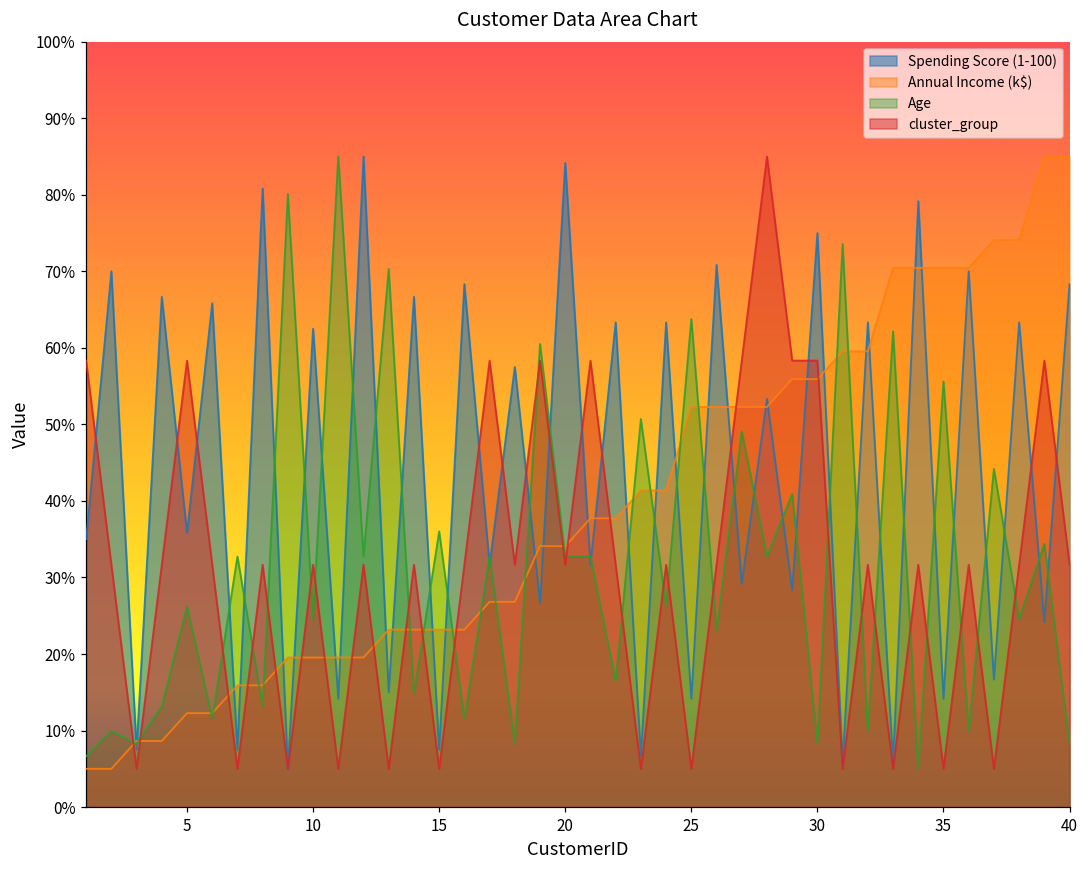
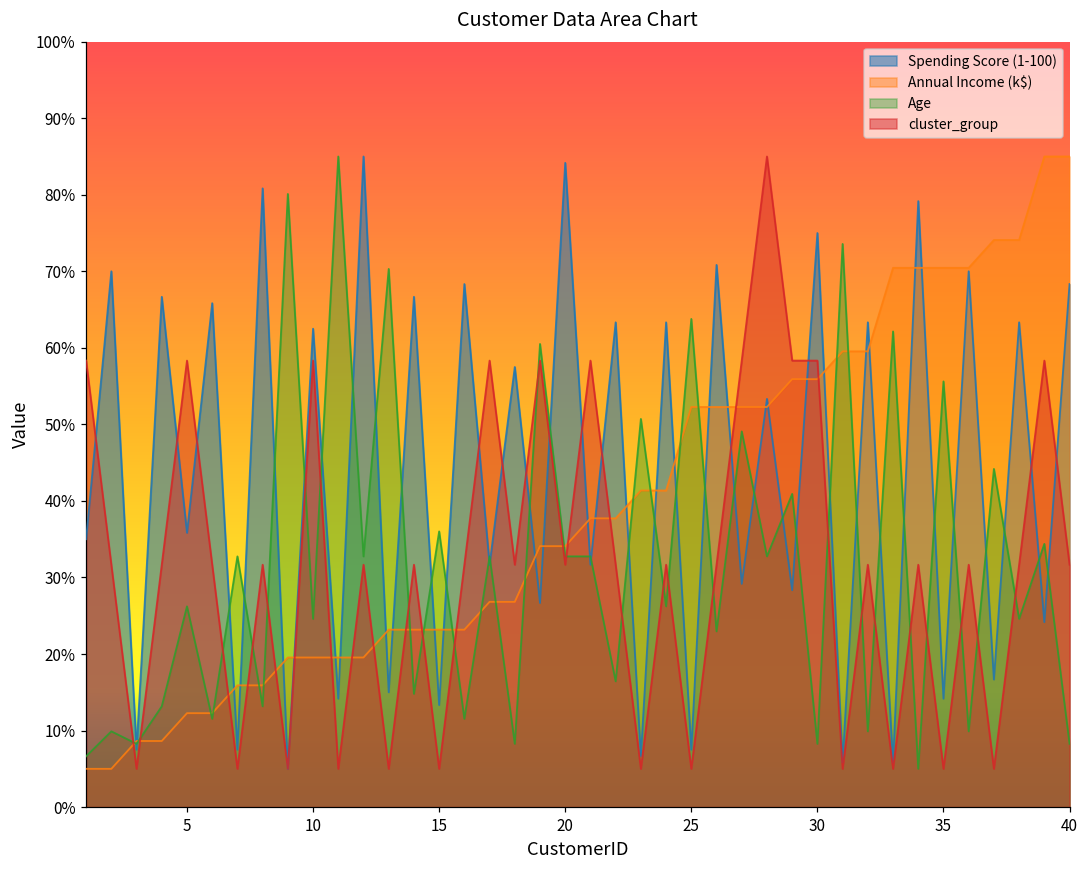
  {
    "Spending Score (1-100)": {
      "5": "36%",
      "10": "63%",
-     "15": "8%",
+     "15": "13%",
      "20": "84%",
-     "25": "14%",
+     "25": "8%",
      "30": "75%",
      "35": "14%",
      "40": "68%"
    },
    "Annual Income (k$)": {
      "5": "12%",
      "10": "20%",
      "15": "23%",
      "20": "34%",
      "25": "52%",
      "30": "56%",
      "35": "70%",
      "40": "85%"
    },
    "Age": {
      "5": "26%",
      "10": "25%",
      "15": "36%",
      "20": "33%",
      "25": "64%",
      "30": "8%",
      "35": "56%",
      "40": "8%"
    },
    "cluster_group": {
      "5": "58%",
-     "10": "32%",
+     "10": "58%",
      "15": "5%",
      "20": "32%",
      "25": "5%",
      "30": "58%",
      "35": "5%",
      "40": "32%"
    }
  }
